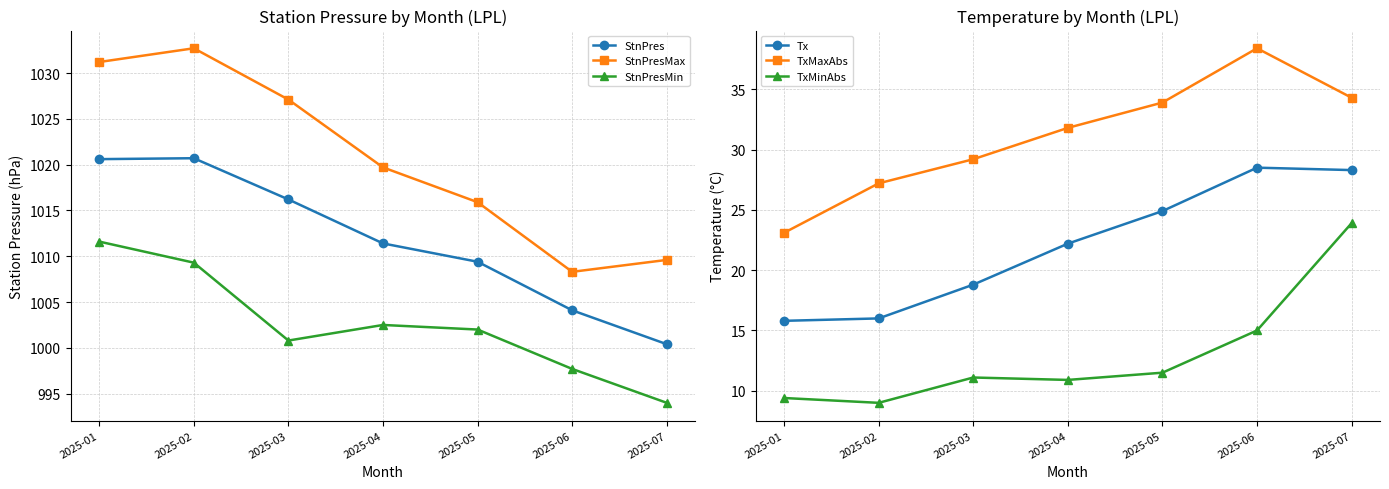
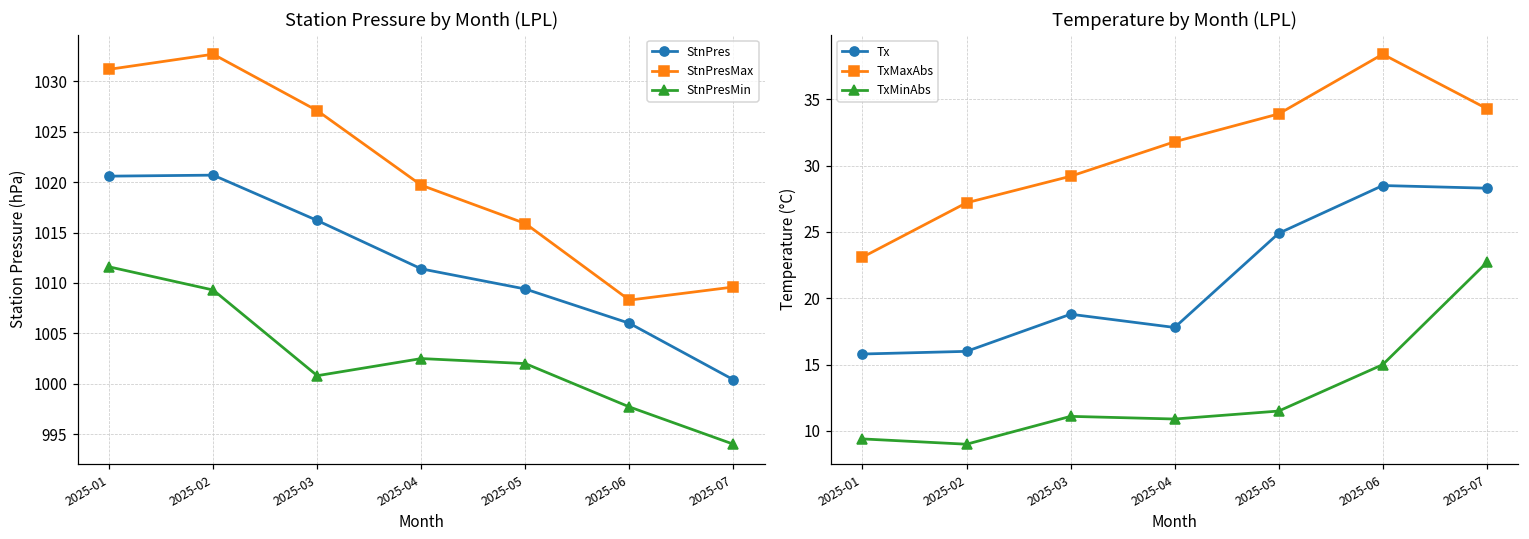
  {
    "Station Pressure by Month (LPL)": {
      "StnPres": {
        "2025-01": 1021,
        "2025-02": 1021,
        "2025-03": 1016,
        "2025-04": 1011,
        "2025-05": 1009,
-       "2025-06": 1004,
+       "2025-06": 1006,
        "2025-07": 1000
      },
      "StnPresMax": {
        "2025-01": 1031,
        "2025-02": 1033,
        "2025-03": 1027,
        "2025-04": 1020,
        "2025-05": 1016,
        "2025-06": 1008,
        "2025-07": 1010
      },
      "StnPresMin": {
        "2025-01": 1012,
        "2025-02": 1009,
        "2025-03": 1001,
        "2025-04": 1003,
        "2025-05": 1002,
        "2025-06": 998,
        "2025-07": 994
      }
    },
    "Temperature by Month (LPL)": {
      "Tx": {
        "2025-01": 15.8,
        "2025-02": 16.0,
        "2025-03": 18.8,
-       "2025-04": 22.2,
+       "2025-04": 17.8,
        "2025-05": 24.9,
        "2025-06": 28.5,
        "2025-07": 28.3
      },
      "TxMaxAbs": {
        "2025-01": 23.1,
        "2025-02": 27.2,
        "2025-03": 29.2,
        "2025-04": 31.8,
        "2025-05": 33.9,
        "2025-06": 38.4,
        "2025-07": 34.3
      },
      "TxMinAbs": {
        "2025-01": 9.4,
        "2025-02": 9.0,
        "2025-03": 11.1,
        "2025-04": 10.9,
        "2025-05": 11.5,
        "2025-06": 15.0,
-       "2025-07": 23.9
+       "2025-07": 22.7
      }
    }
  }
